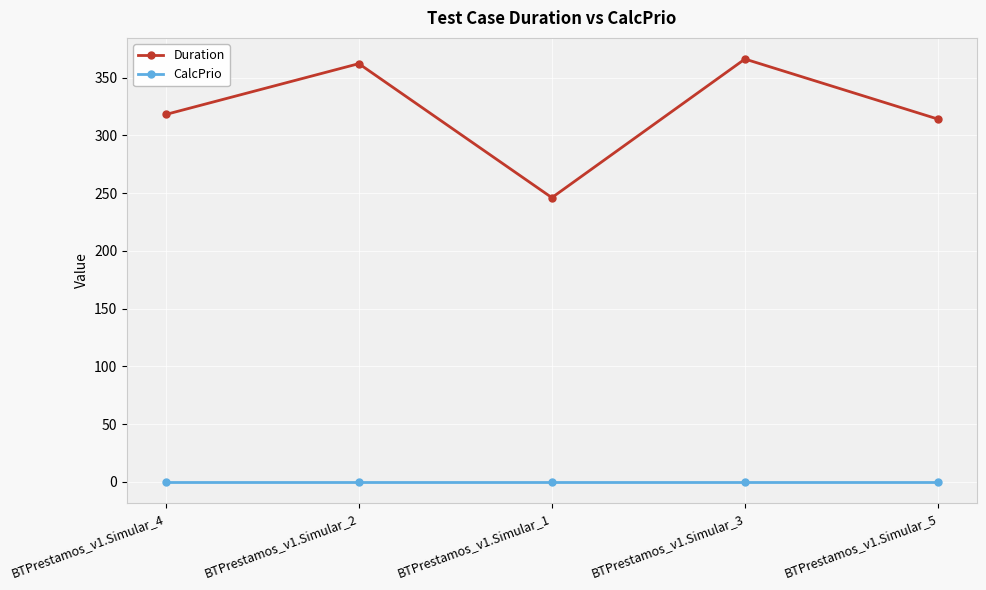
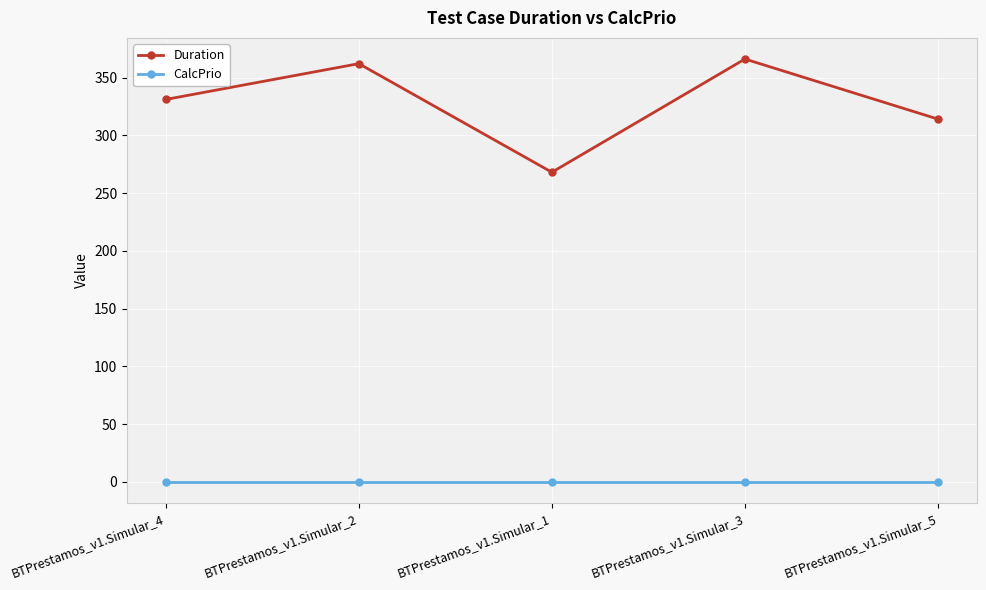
  {
    "Duration": {
-     "BTPrestamos_v1.Simular_4": 318,
+     "BTPrestamos_v1.Simular_4": 331,
      "BTPrestamos_v1.Simular_2": 362,
-     "BTPrestamos_v1.Simular_1": 246,
+     "BTPrestamos_v1.Simular_1": 268,
      "BTPrestamos_v1.Simular_3": 366,
      "BTPrestamos_v1.Simular_5": 314
    },
    "CalcPrio": {
      "BTPrestamos_v1.Simular_4": 0,
      "BTPrestamos_v1.Simular_2": 0,
      "BTPrestamos_v1.Simular_1": 0,
      "BTPrestamos_v1.Simular_3": 0,
      "BTPrestamos_v1.Simular_5": 0
    }
  }
